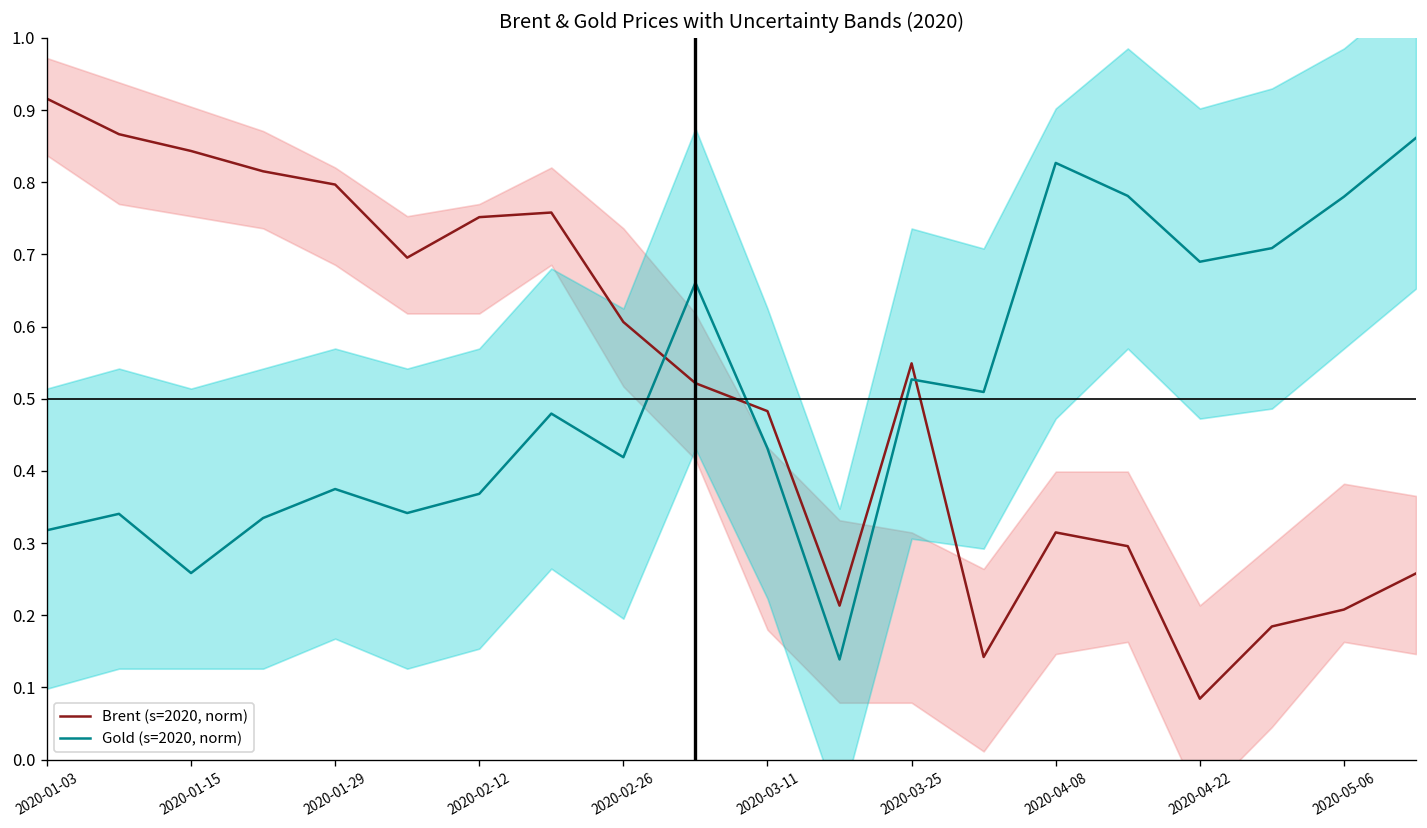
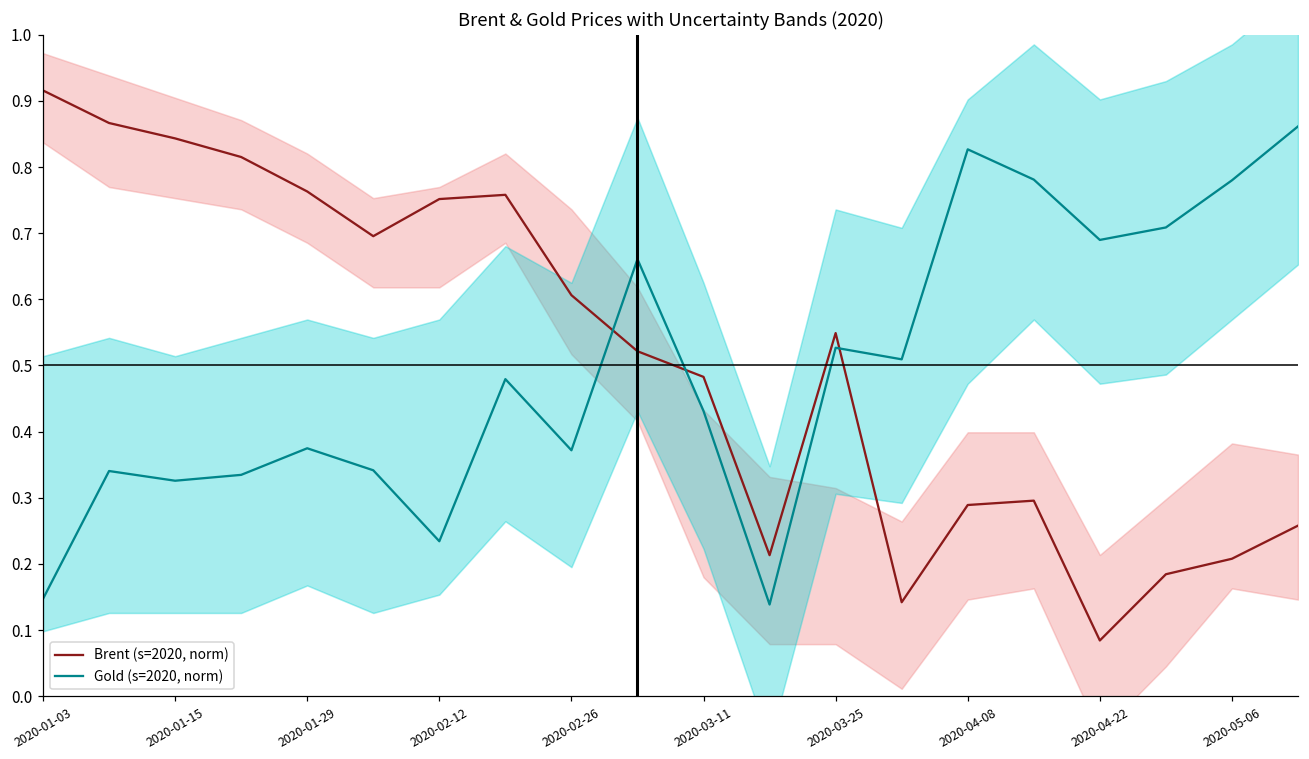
  {
    "Brent (s=2020, norm)": {
      "2020-01-03": 0.92,
      "2020-01-15": 0.84,
-     "2020-01-29": 0.80,
+     "2020-01-29": 0.76,
      "2020-02-12": 0.75,
      "2020-02-26": 0.61,
      "2020-03-11": 0.48,
      "2020-03-25": 0.55,
-     "2020-04-08": 0.31,
+     "2020-04-08": 0.29,
      "2020-04-22": 0.08,
      "2020-05-06": 0.21
    },
    "Gold (s=2020, norm)": {
-     "2020-01-03": 0.32,
-     "2020-01-15": 0.26,
+     "2020-01-03": 0.15,
+     "2020-01-15": 0.33,
      "2020-01-29": 0.37,
-     "2020-02-12": 0.37,
-     "2020-02-26": 0.42,
+     "2020-02-12": 0.23,
+     "2020-02-26": 0.37,
      "2020-03-25": 0.53,
      "2020-04-08": 0.83,
      "2020-04-22": 0.69,
      "2020-05-06": 0.78
    }
  }
